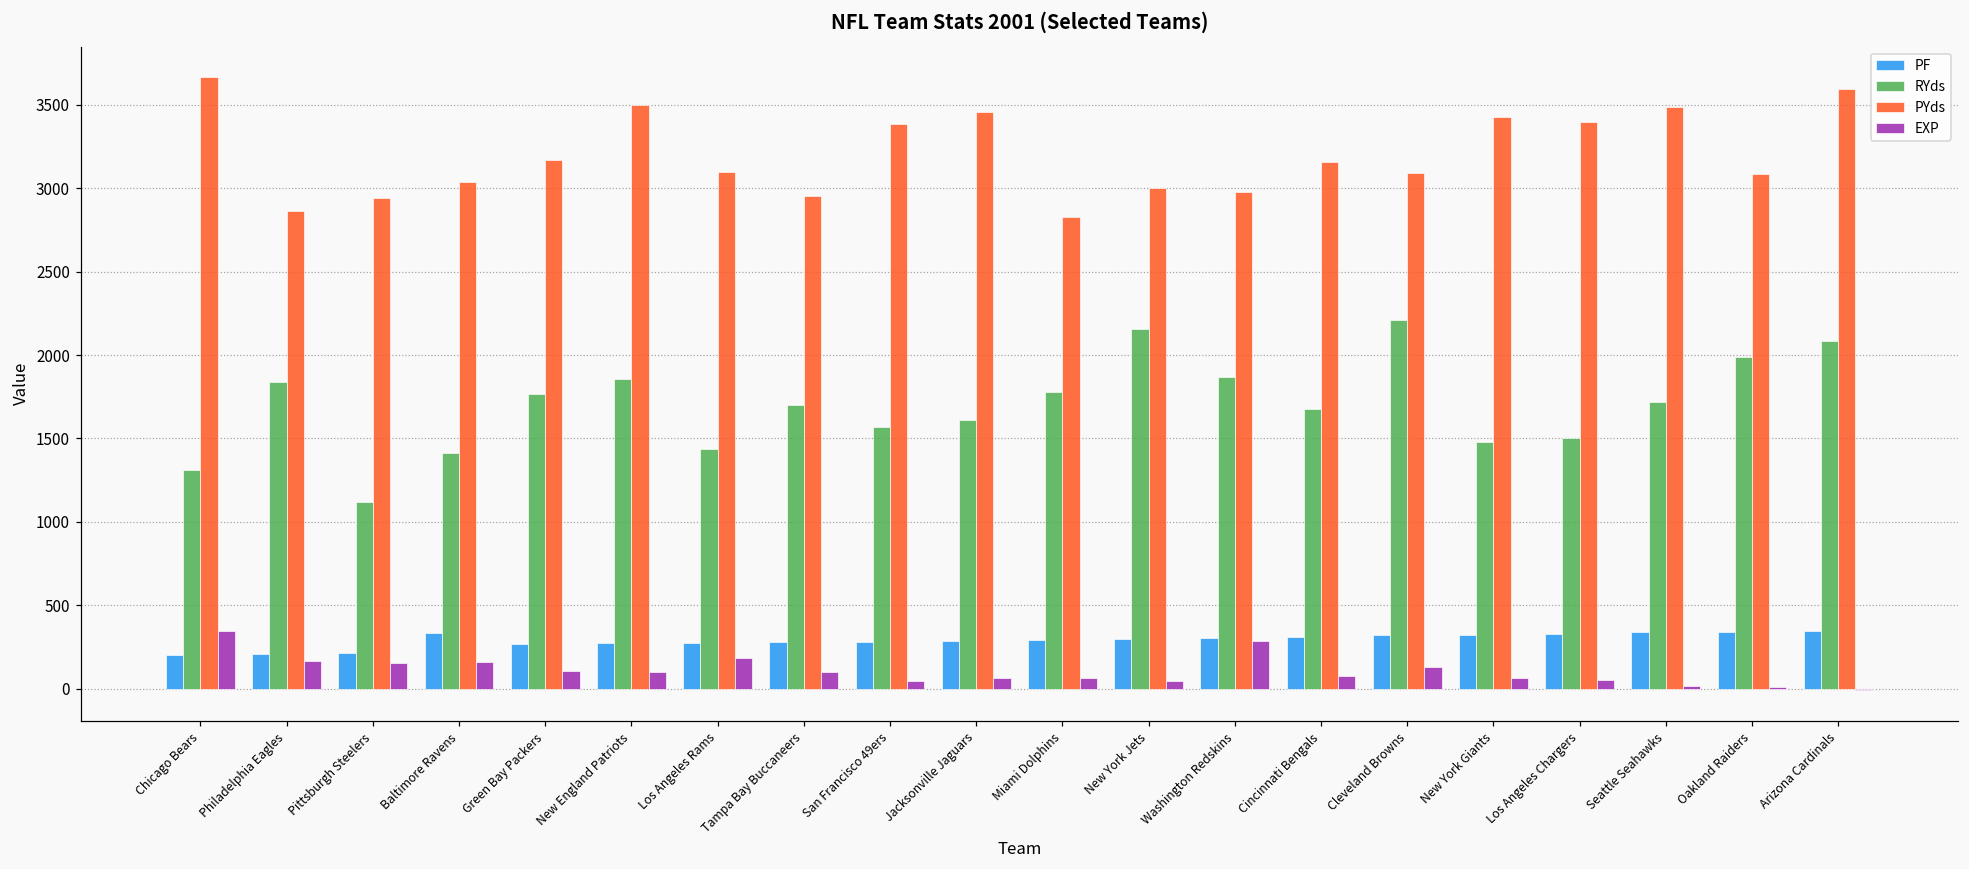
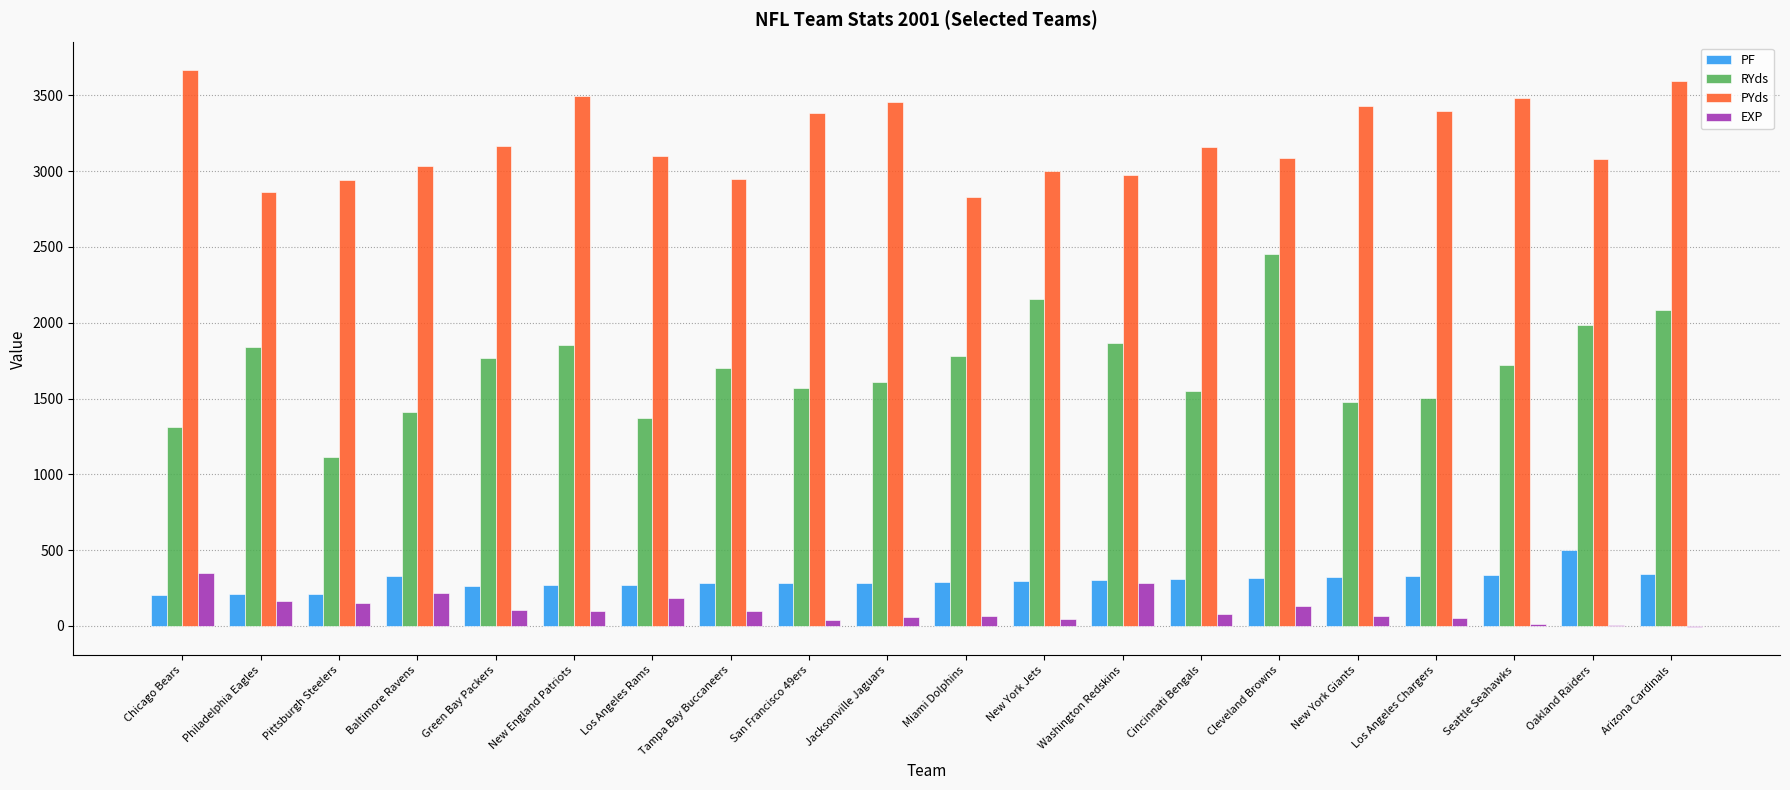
  {
    "PF": {
      "Chicago Bears": 200,
      "Philadelphia Eagles": 210,
      "Pittsburgh Steelers": 210,
      "Baltimore Ravens": 330,
      "Green Bay Packers": 270,
      "New England Patriots": 270,
      "Los Angeles Rams": 270,
      "Tampa Bay Buccaneers": 280,
      "San Francisco 49ers": 280,
      "Jacksonville Jaguars": 290,
      "Miami Dolphins": 290,
      "New York Jets": 300,
      "Washington Redskins": 300,
      "Cincinnati Bengals": 310,
      "Cleveland Browns": 320,
      "New York Giants": 320,
      "Los Angeles Chargers": 330,
      "Seattle Seahawks": 340,
-     "Oakland Raiders": 340,
+     "Oakland Raiders": 500,
      "Arizona Cardinals": 340
    },
    "RYds": {
      "Chicago Bears": 1310,
      "Philadelphia Eagles": 1840,
      "Pittsburgh Steelers": 1120,
      "Baltimore Ravens": 1410,
      "Green Bay Packers": 1770,
      "New England Patriots": 1860,
-     "Los Angeles Rams": 1440,
+     "Los Angeles Rams": 1370,
      "Tampa Bay Buccaneers": 1700,
      "San Francisco 49ers": 1570,
      "Jacksonville Jaguars": 1610,
      "Miami Dolphins": 1780,
      "New York Jets": 2150,
      "Washington Redskins": 1870,
-     "Cincinnati Bengals": 1680,
-     "Cleveland Browns": 2210,
+     "Cincinnati Bengals": 1550,
+     "Cleveland Browns": 2450,
      "New York Giants": 1480,
      "Los Angeles Chargers": 1500,
      "Seattle Seahawks": 1720,
      "Oakland Raiders": 1990,
      "Arizona Cardinals": 2090
    },
    "PYds": {
      "Chicago Bears": 3670,
      "Philadelphia Eagles": 2860,
      "Pittsburgh Steelers": 2940,
      "Baltimore Ravens": 3040,
      "Green Bay Packers": 3170,
      "New England Patriots": 3500,
      "Los Angeles Rams": 3100,
      "Tampa Bay Buccaneers": 2950,
      "San Francisco 49ers": 3380,
      "Jacksonville Jaguars": 3460,
      "Miami Dolphins": 2830,
      "New York Jets": 3000,
      "Washington Redskins": 2980,
      "Cincinnati Bengals": 3160,
      "Cleveland Browns": 3090,
      "New York Giants": 3430,
      "Los Angeles Chargers": 3400,
      "Seattle Seahawks": 3490,
      "Oakland Raiders": 3080,
      "Arizona Cardinals": 3600
    },
    "EXP": {
      "Chicago Bears": 350,
      "Philadelphia Eagles": 160,
      "Pittsburgh Steelers": 150,
-     "Baltimore Ravens": 160,
+     "Baltimore Ravens": 220,
      "Green Bay Packers": 110,
      "New England Patriots": 100,
      "Los Angeles Rams": 190,
      "Tampa Bay Buccaneers": 100,
      "San Francisco 49ers": 40,
      "Jacksonville Jaguars": 60,
      "Miami Dolphins": 60,
      "New York Jets": 50,
      "Washington Redskins": 290,
      "Cincinnati Bengals": 80,
      "Cleveland Browns": 130,
      "New York Giants": 60,
      "Los Angeles Chargers": 50
    }
  }
